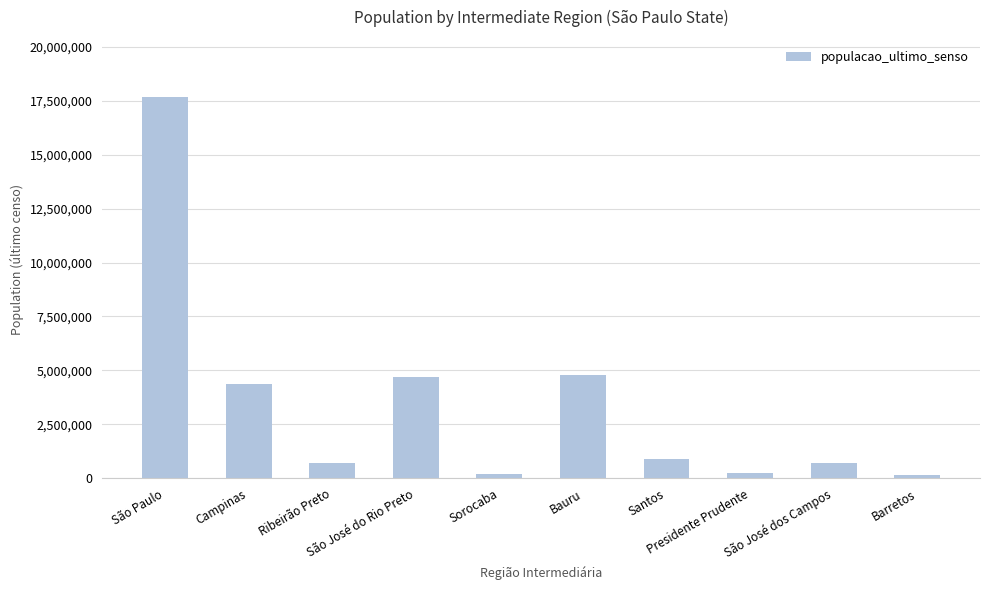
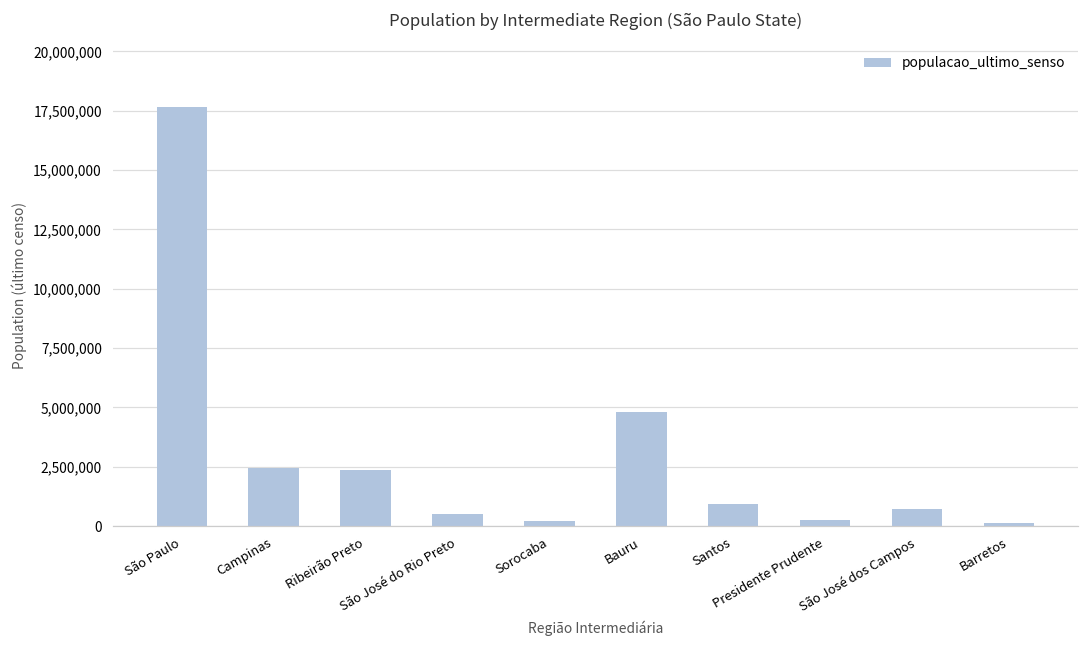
  {
    "São Paulo": "17,700,000",
-   "Campinas": "4,400,000",
-   "Ribeirão Preto": "700,000",
-   "São José do Rio Preto": "4,700,000",
+   "Campinas": "2,500,000",
+   "Ribeirão Preto": "2,400,000",
+   "São José do Rio Preto": "500,000",
    "Sorocaba": "200,000",
    "Bauru": "4,800,000",
    "Santos": "900,000",
    "Presidente Prudente": "200,000",
    "São José dos Campos": "700,000",
    "Barretos": "100,000"
  }
